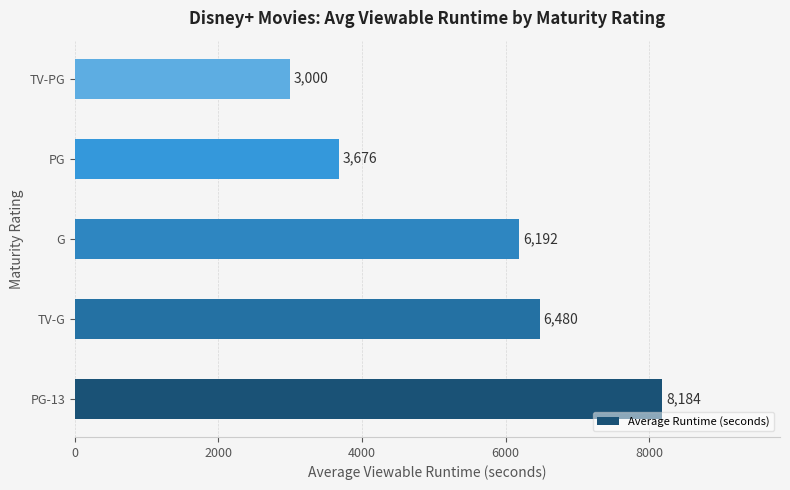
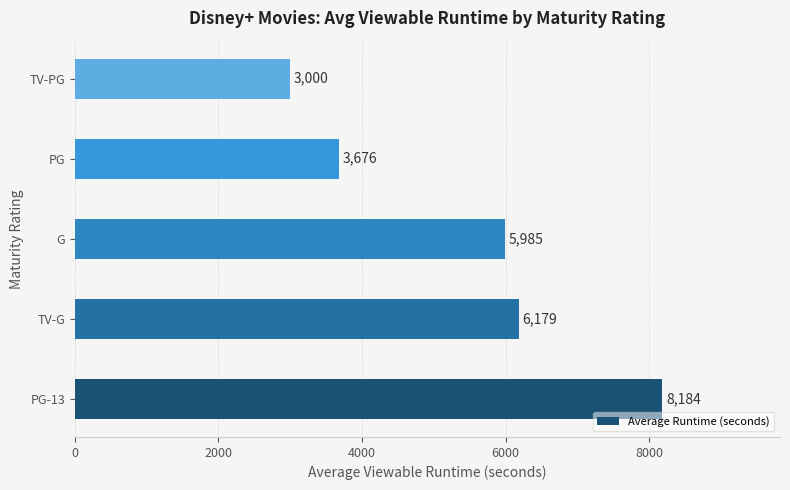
  {
    "TV-PG": "3,000",
    "PG": "3,676",
-   "G": "6,192",
-   "TV-G": "6,480",
+   "G": "5,985",
+   "TV-G": "6,179",
    "PG-13": "8,184"
  }
